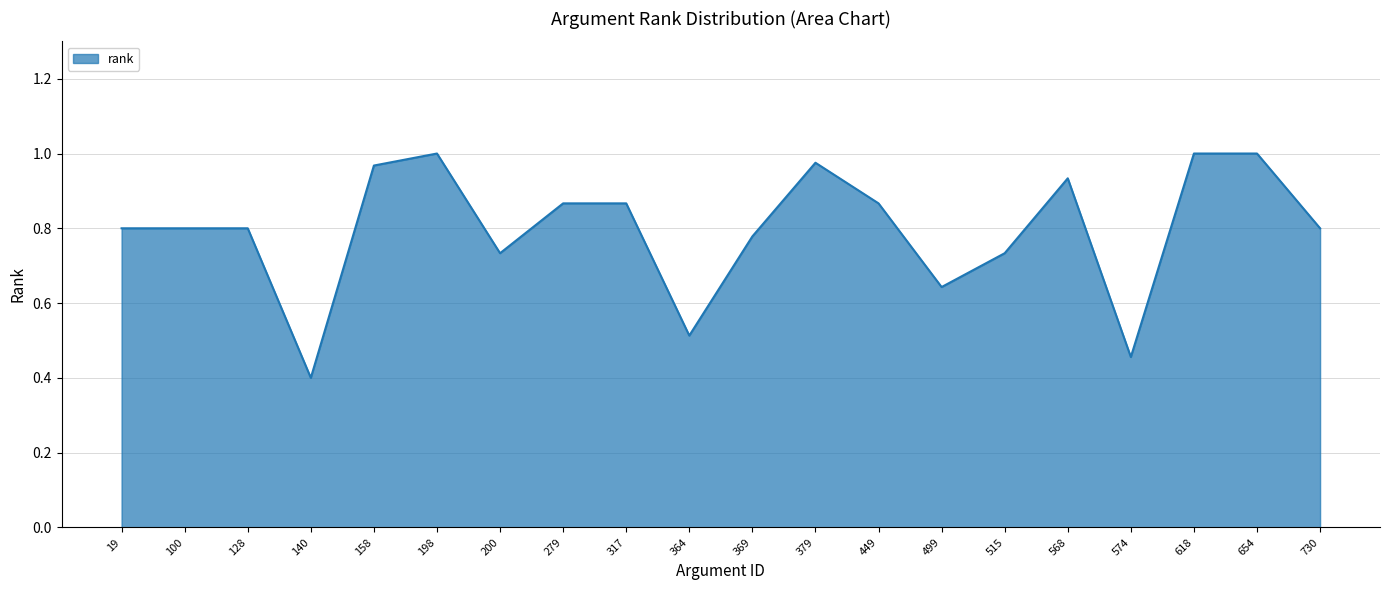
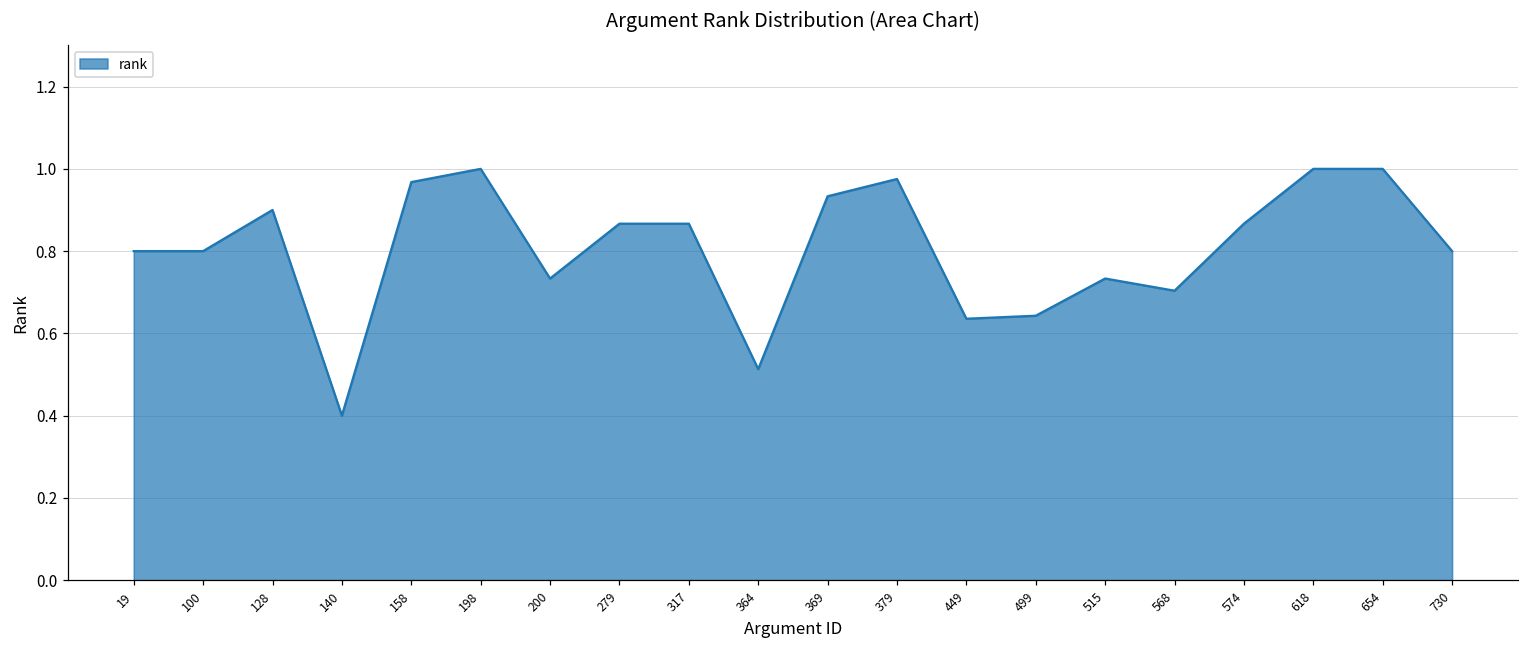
  {
    "19": 0.80,
    "100": 0.80,
-   "128": 0.8,
+   "128": 0.9,
    "140": 0.40,
    "158": 0.97,
    "198": 1.00,
    "200": 0.73,
    "279": 0.87,
    "317": 0.87,
    "364": 0.51,
-   "369": 0.78,
+   "369": 0.93,
    "379": 0.98,
-   "449": 0.87,
+   "449": 0.64,
    "499": 0.64,
    "515": 0.73,
-   "568": 0.93,
-   "574": 0.46,
+   "568": 0.70,
+   "574": 0.87,
    "618": 1.00,
    "654": 1.00,
    "730": 0.80
  }
